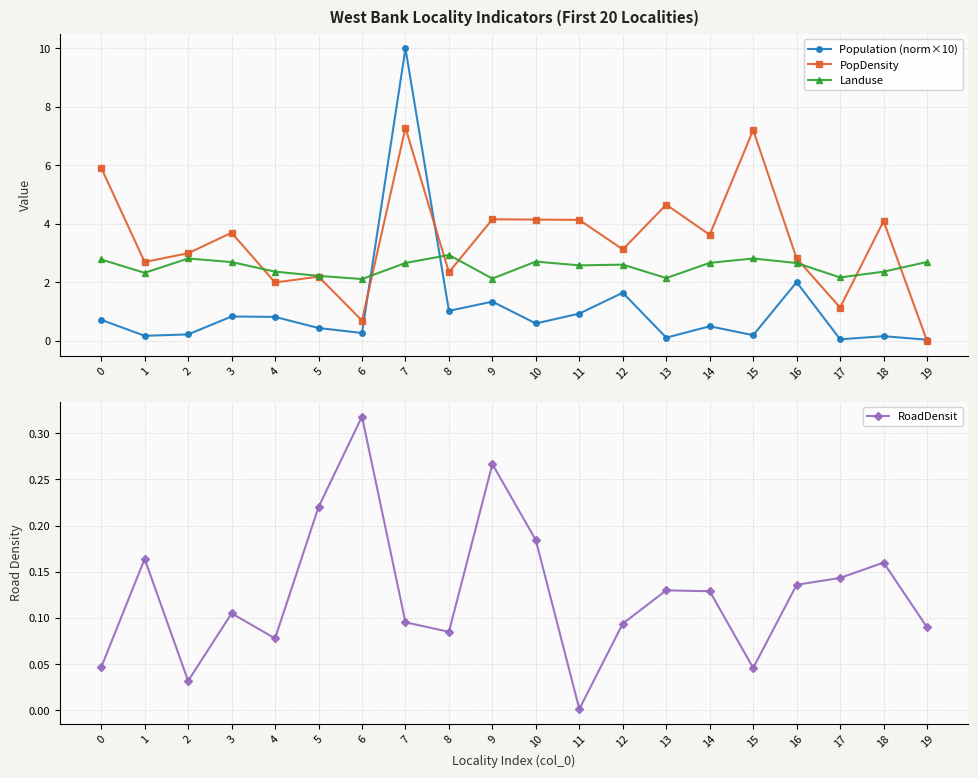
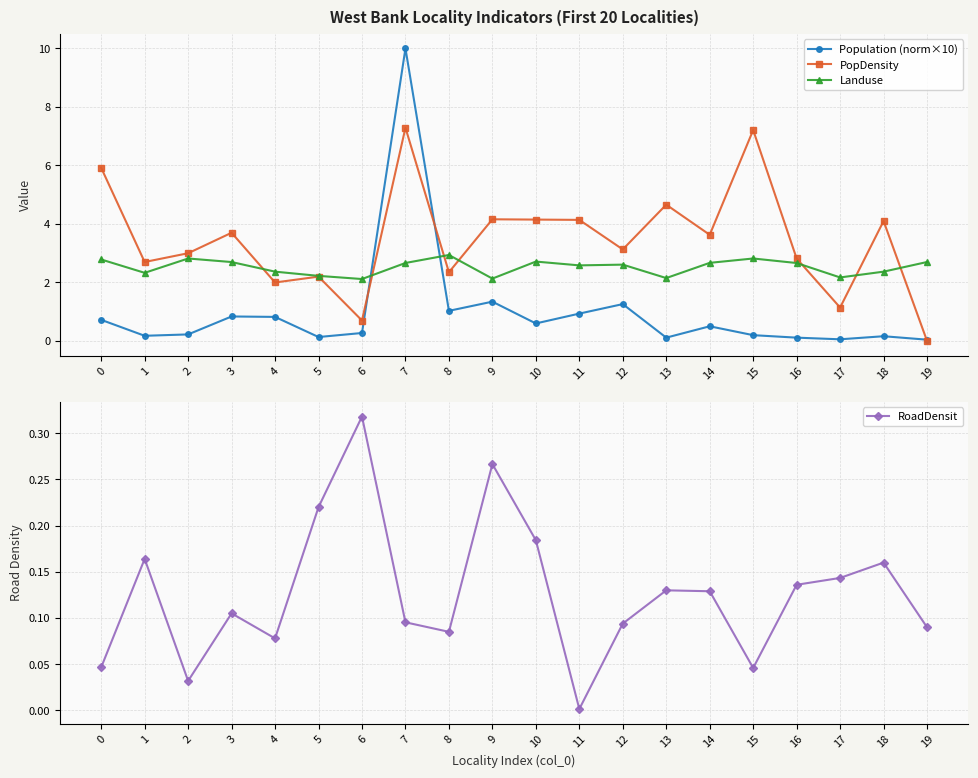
  {
    "West Bank Locality Indicators (First 20 Localities)": {
      "Population (norm×10)": {
        "0": 0.7,
        "1": 0.2,
        "2": 0.2,
        "3": 0.8,
        "4": 0.8,
-       "5": 0.4,
+       "5": 0.1,
        "6": 0.3,
        "7": 10.0,
        "8": 1.0,
        "9": 1.3,
        "10": 0.6,
        "11": 0.9,
-       "12": 1.6,
+       "12": 1.3,
        "13": 0.1,
        "14": 0.5,
        "15": 0.2,
-       "16": 2.0,
+       "16": 0.1,
        "17": 0.1,
        "18": 0.2
      },
      "PopDensity": {
        "0": 5.9,
        "1": 2.7,
        "2": 3.0,
        "3": 3.7,
        "4": 2.0,
        "6": 0.7,
        "7": 7.3,
        "8": 2.4,
        "9": 4.2,
        "10": 4.2,
        "11": 4.1,
        "12": 3.1,
        "13": 4.7,
        "14": 3.6,
        "15": 7.2,
        "16": 2.8,
        "17": 1.1,
        "18": 4.1
      },
      "Landuse": {
        "0": 2.8,
        "1": 2.3,
        "2": 2.8,
        "3": 2.7,
        "4": 2.4,
        "6": 2.1,
        "7": 2.7,
        "8": 2.9,
        "9": 2.1,
        "10": 2.7,
        "11": 2.6,
        "12": 2.6,
        "13": 2.2,
        "14": 2.7,
        "15": 2.8,
        "16": 2.7,
        "17": 2.2,
        "18": 2.4,
        "19": 2.7
      }
    }
  }
